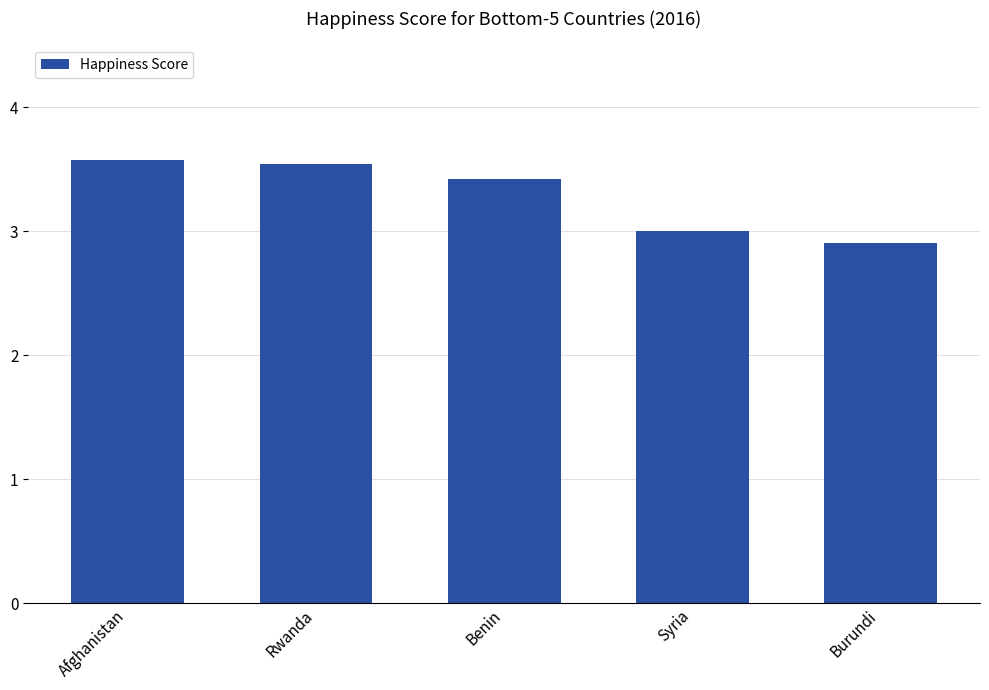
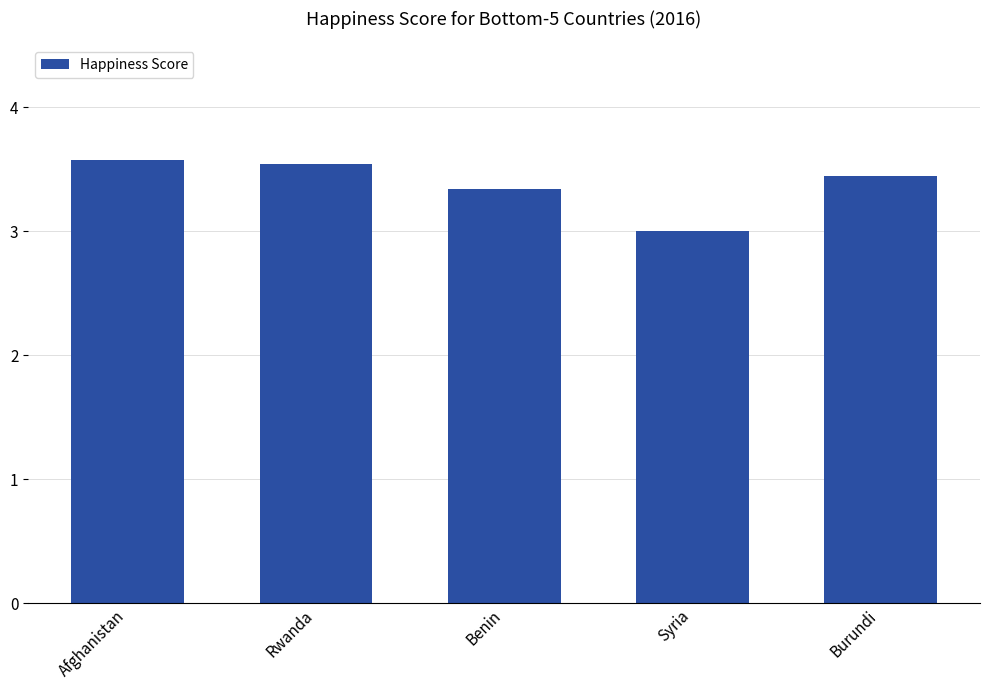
  {
    "Afghanistan": 3.58,
    "Rwanda": 3.55,
-   "Benin": 3.42,
+   "Benin": 3.34,
    "Syria": 3.01,
-   "Burundi": 2.91
+   "Burundi": 3.45
  }
